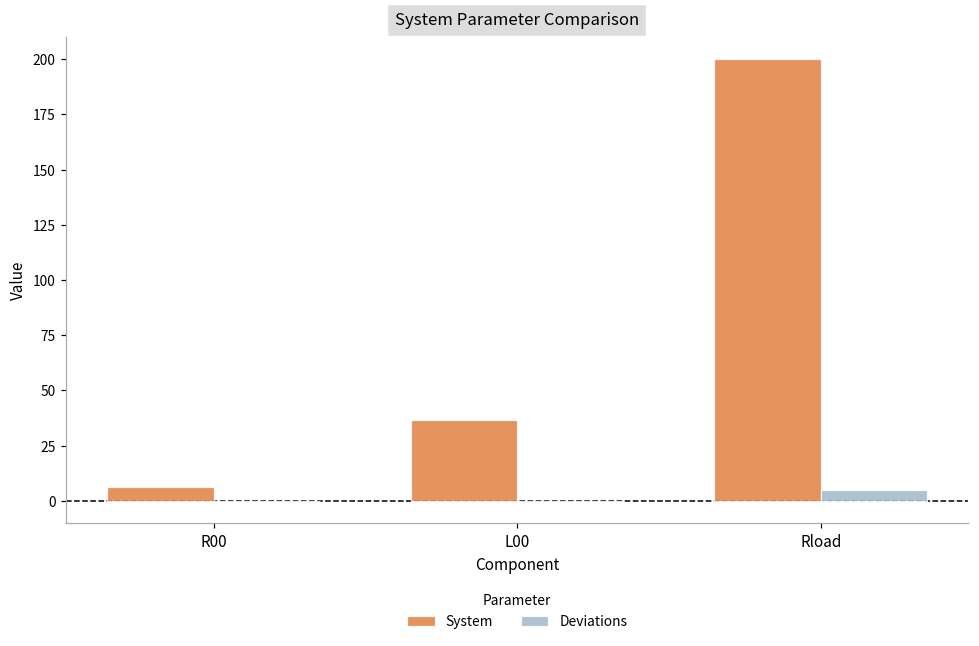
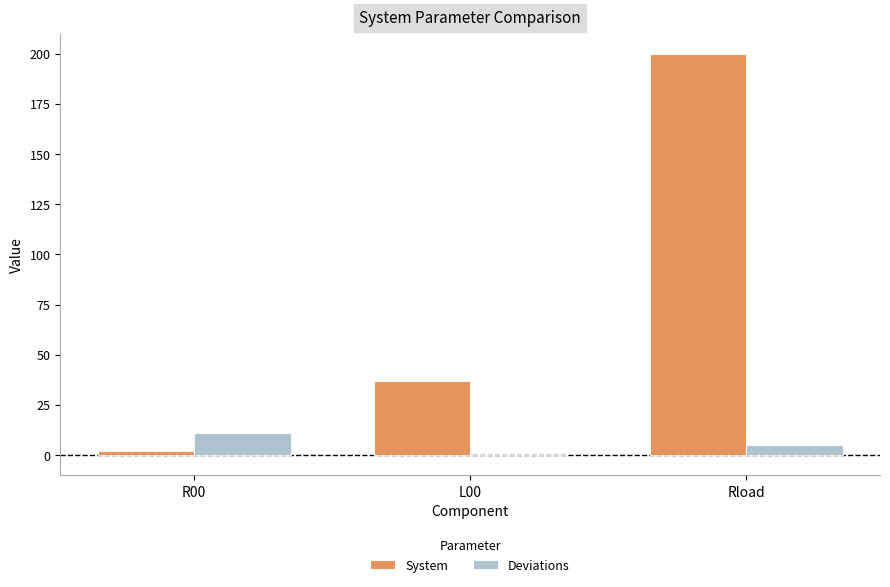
  {
    "System": {
-     "R00": 6,
+     "R00": 2,
      "L00": 37,
      "Rload": 200
    },
    "Deviations": {
-     "R00": 0,
+     "R00": 11,
      "Rload": 5
    }
  }
